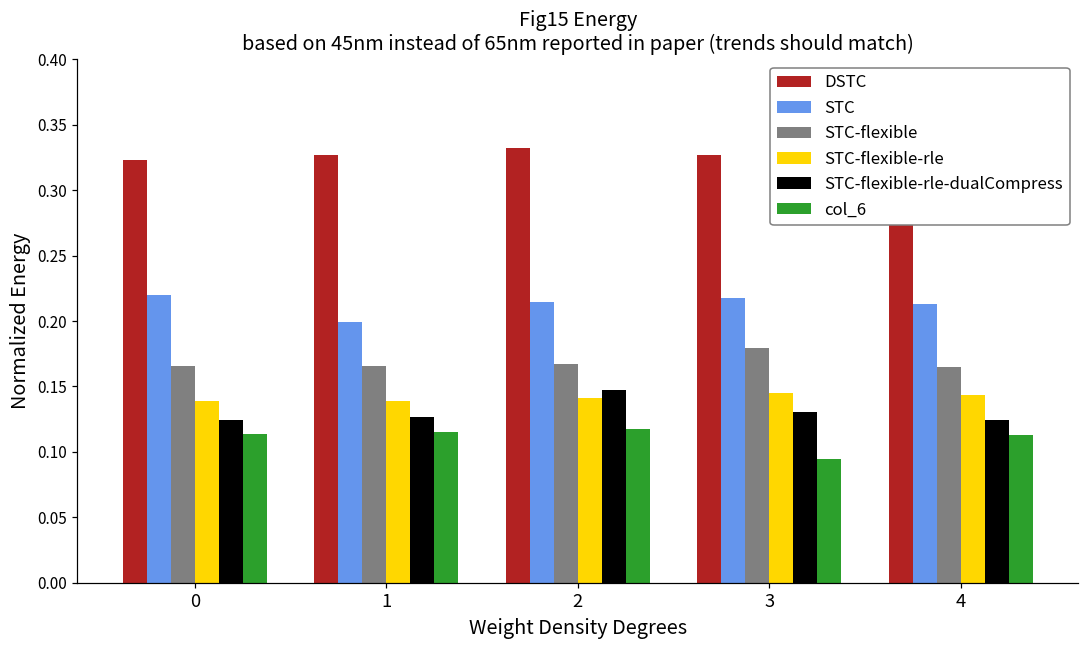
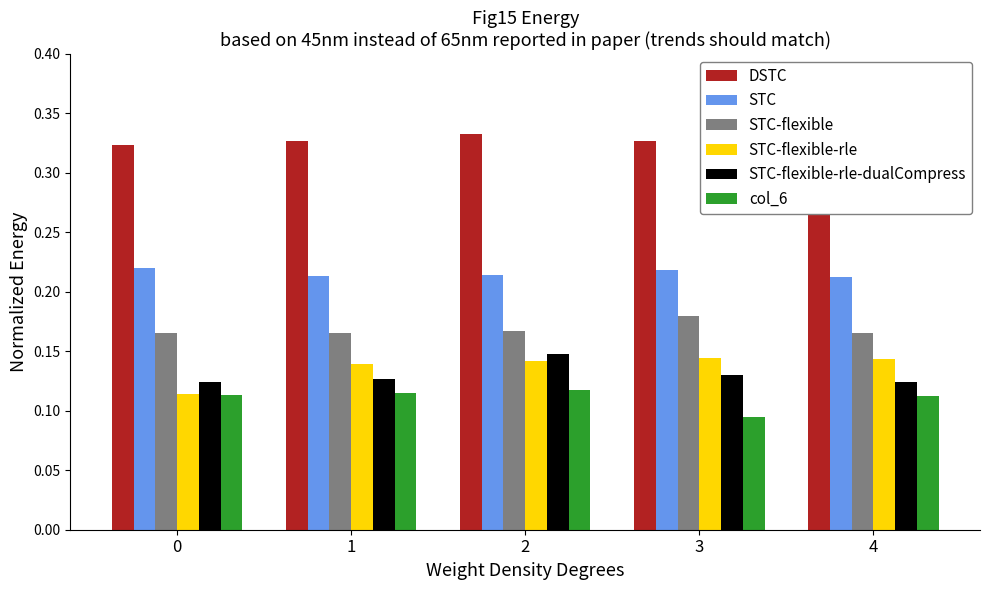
  {
    "DSTC": {
      "0": 0.323,
      "1": 0.327,
      "2": 0.332,
      "3": 0.327
    },
    "STC": {
      "0": 0.220,
-     "1": 0.199,
+     "1": 0.213,
      "2": 0.214,
      "3": 0.218,
      "4": 0.213
    },
    "STC-flexible": {
      "0": 0.166,
      "1": 0.165,
      "2": 0.167,
      "3": 0.180,
      "4": 0.165
    },
    "STC-flexible-rle": {
-     "0": 0.139,
+     "0": 0.114,
      "1": 0.139,
      "2": 0.142,
      "3": 0.145,
      "4": 0.143
    },
    "STC-flexible-rle-dualCompress": {
      "0": 0.125,
      "1": 0.127,
      "2": 0.148,
      "3": 0.130,
      "4": 0.124
    },
    "col_6": {
      "0": 0.113,
      "1": 0.115,
      "2": 0.117,
      "3": 0.095,
      "4": 0.113
    }
  }
